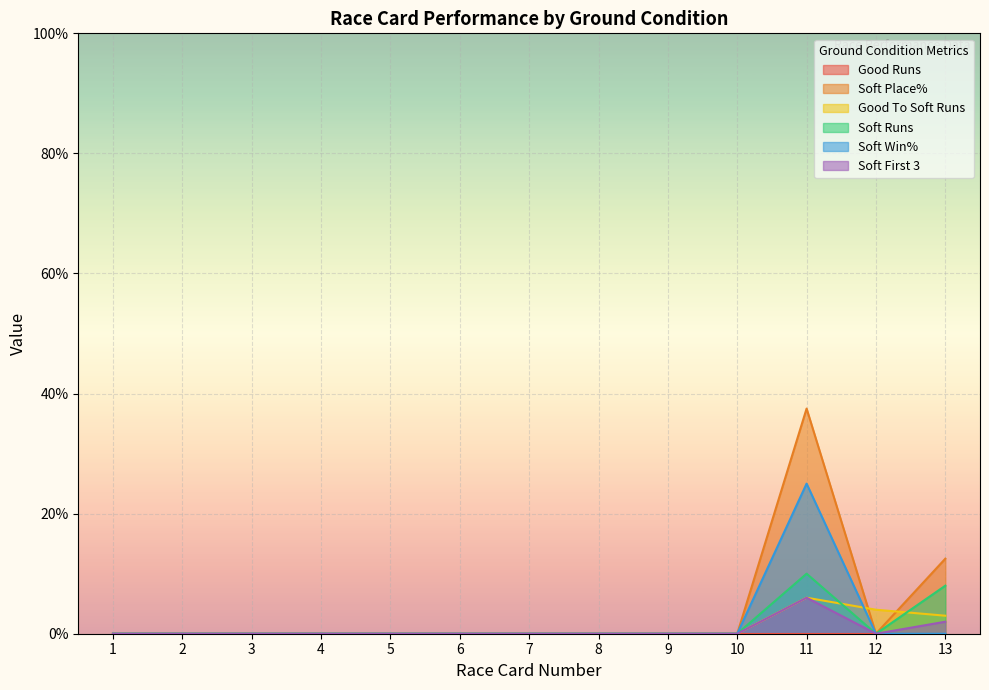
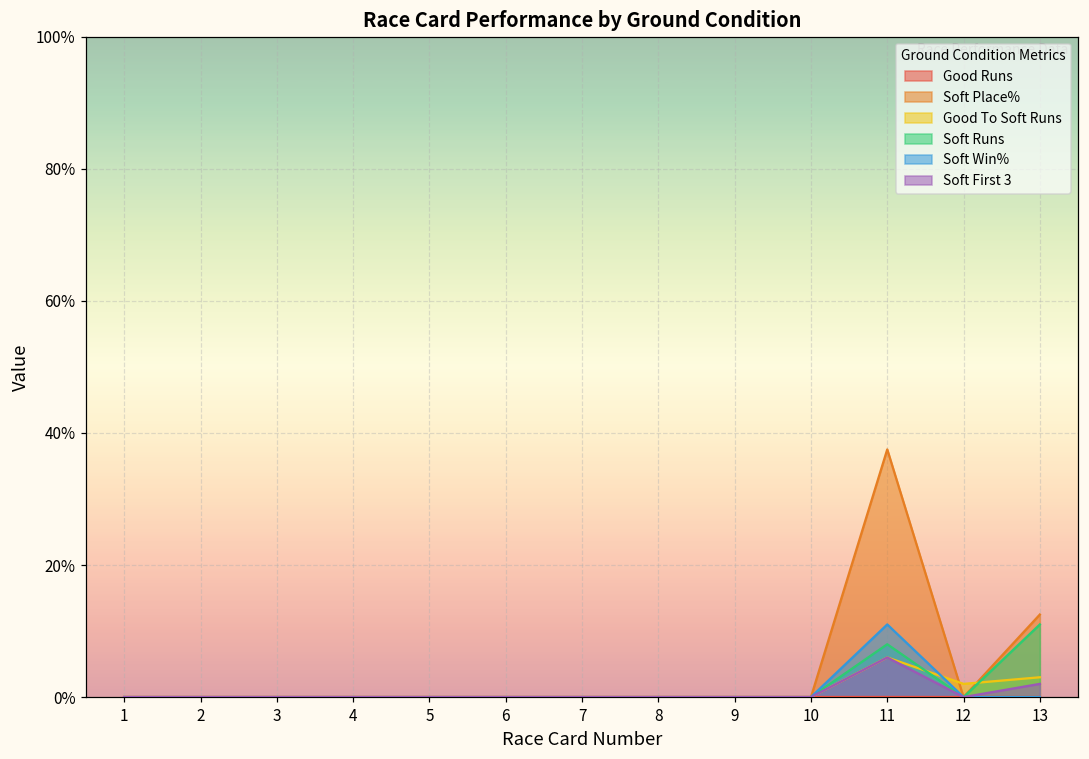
  {
    "Good To Soft Runs": {
-     "12": "4%",
+     "12": "2%",
      "13": "3%"
    },
    "Soft Runs": {
-     "11": "10%",
-     "13": "8%"
+     "11": "8%",
+     "13": "11%"
    },
    "Soft Win%": {
-     "11": "25%"
+     "11": "11%"
    },
    "Soft First 3": {
      "13": "2%"
    }
  }
